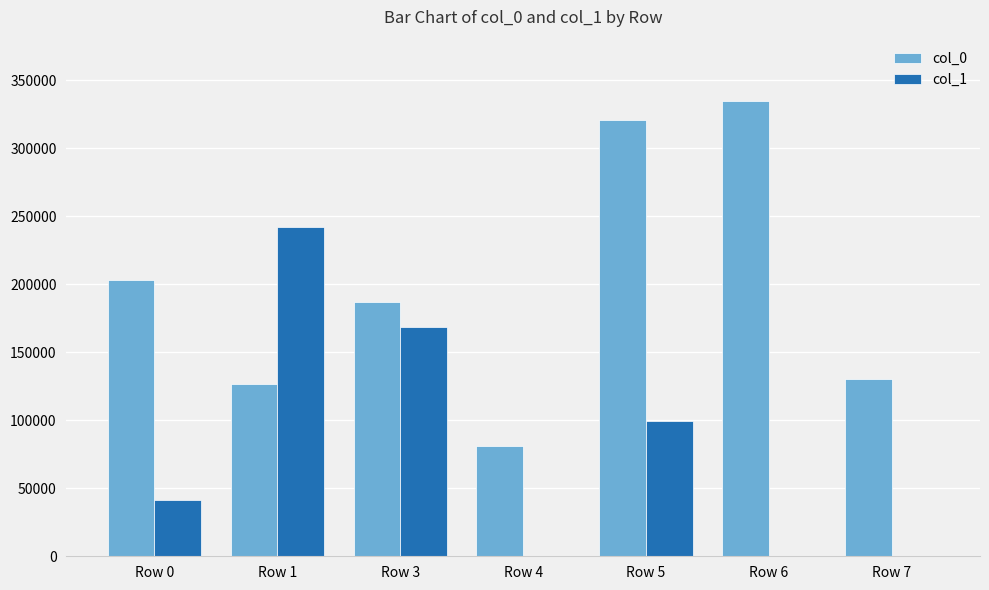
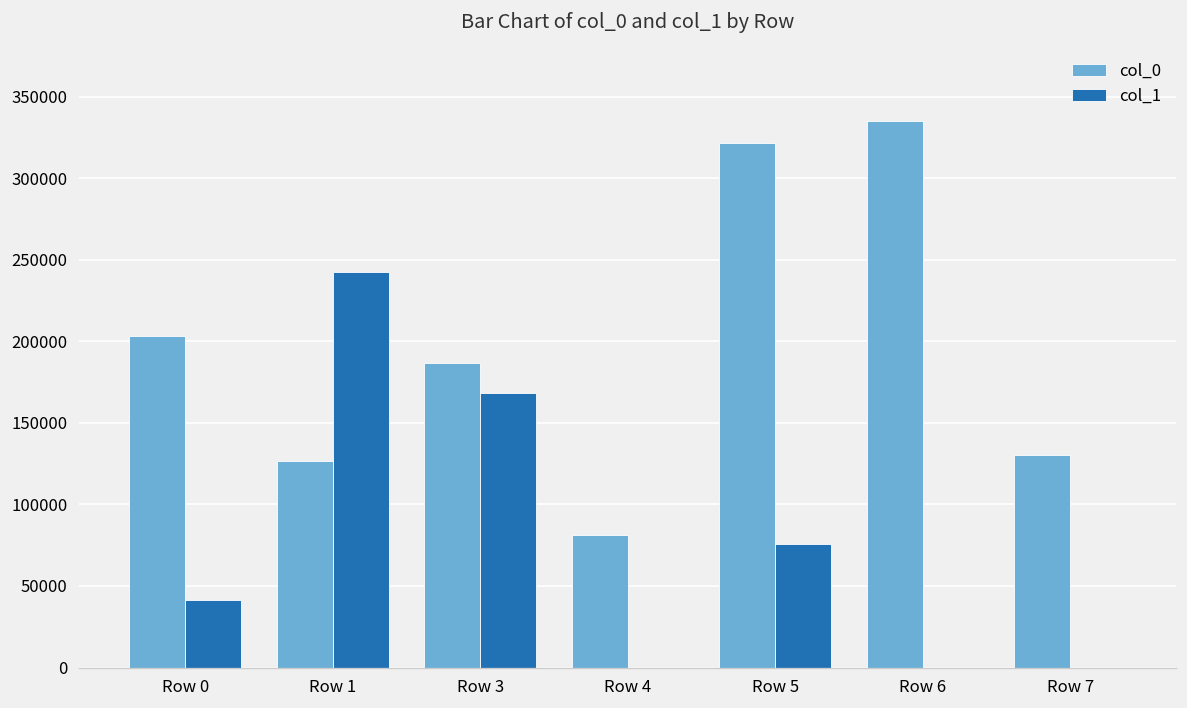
  {
    "col_0": {
      "Row 0": 204000,
      "Row 1": 127000,
      "Row 3": 187000,
      "Row 4": 81000,
      "Row 5": 321000,
      "Row 6": 335000,
      "Row 7": 130000
    },
    "col_1": {
      "Row 0": 41000,
      "Row 1": 242000,
      "Row 3": 169000,
      "Row 4": 0,
-     "Row 5": 100000,
+     "Row 5": 76000,
      "Row 6": 0,
      "Row 7": 0
    }
  }
